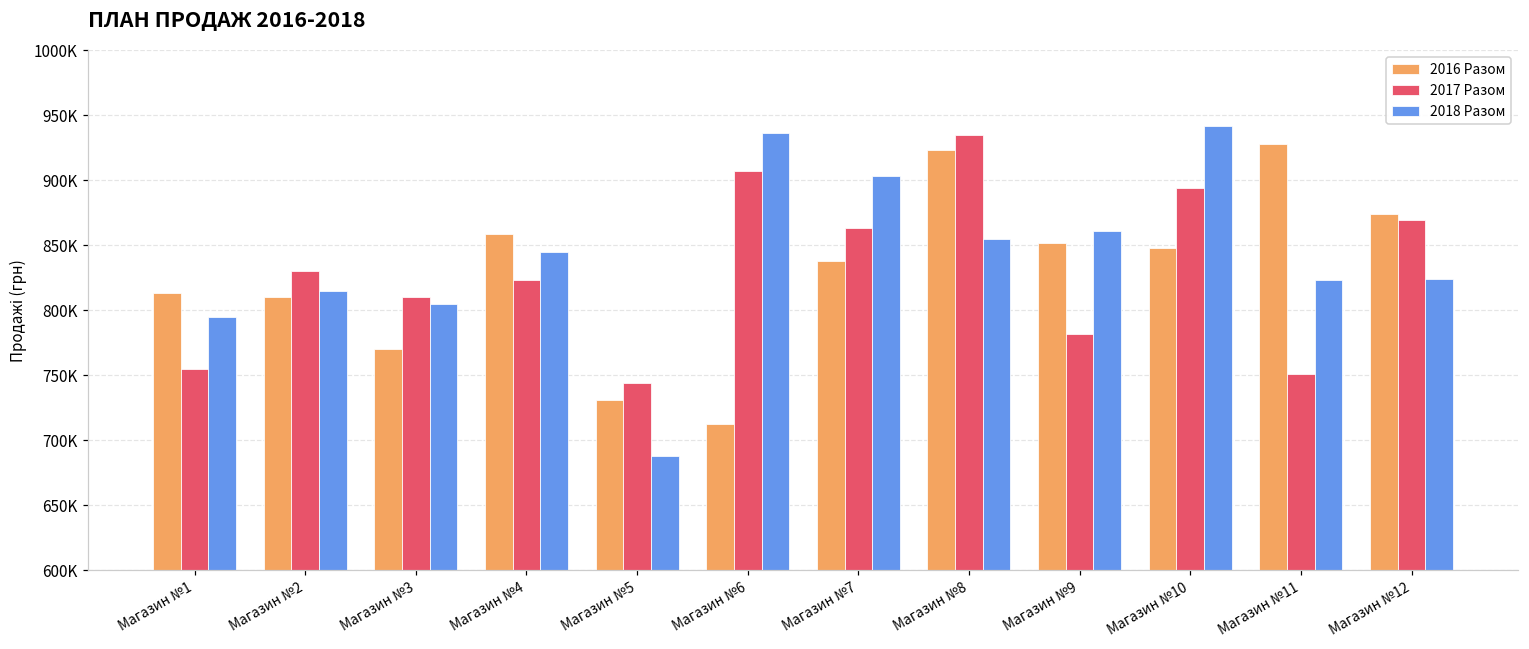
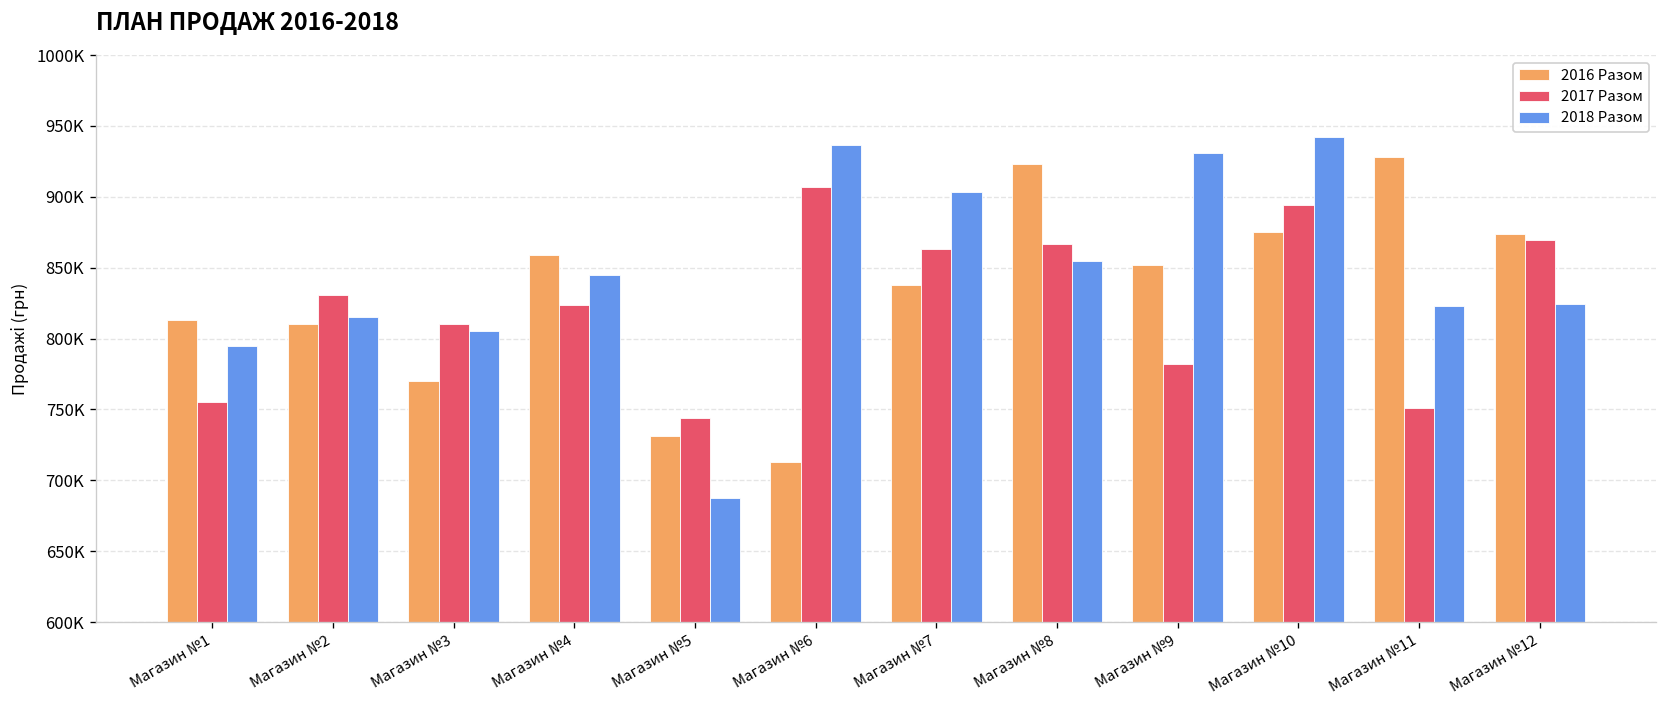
  {
    "2016 Разом": {
      "Магазин №1": 813000,
      "Магазин №2": 810000,
      "Магазин №3": 770000,
      "Магазин №4": 859000,
      "Магазин №5": 731000,
      "Магазин №6": 713000,
      "Магазин №7": 838000,
      "Магазин №8": 923000,
      "Магазин №9": 852000,
-     "Магазин №10": 848000,
+     "Магазин №10": 875000,
      "Магазин №11": 928000,
      "Магазин №12": 874000
    },
    "2017 Разом": {
      "Магазин №1": 755000,
      "Магазин №2": 830000,
      "Магазин №3": 810000,
      "Магазин №4": 823000,
      "Магазин №5": 744000,
      "Магазин №6": 907000,
      "Магазин №7": 863000,
-     "Магазин №8": 935000,
+     "Магазин №8": 867000,
      "Магазин №9": 782000,
      "Магазин №10": 894000,
      "Магазин №11": 751000,
      "Магазин №12": 870000
    },
    "2018 Разом": {
      "Магазин №1": 795000,
      "Магазин №2": 815000,
      "Магазин №3": 805000,
      "Магазин №4": 845000,
      "Магазин №5": 688000,
      "Магазин №6": 936000,
      "Магазин №7": 903000,
      "Магазин №8": 855000,
-     "Магазин №9": 861000,
+     "Магазин №9": 931000,
      "Магазин №10": 942000,
      "Магазин №11": 823000,
      "Магазин №12": 824000
    }
  }
